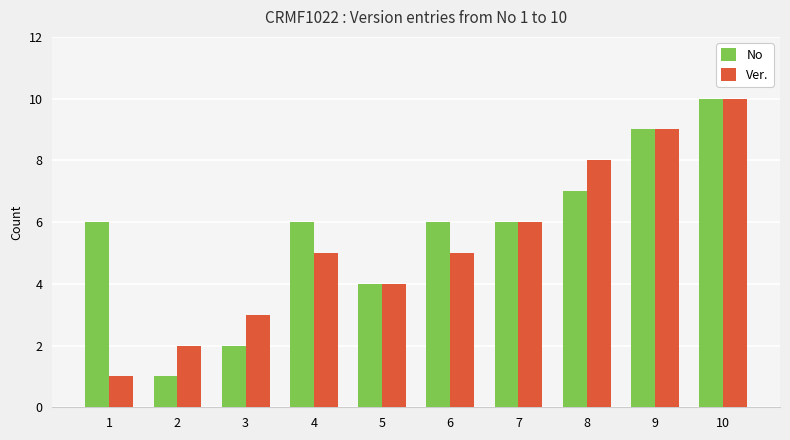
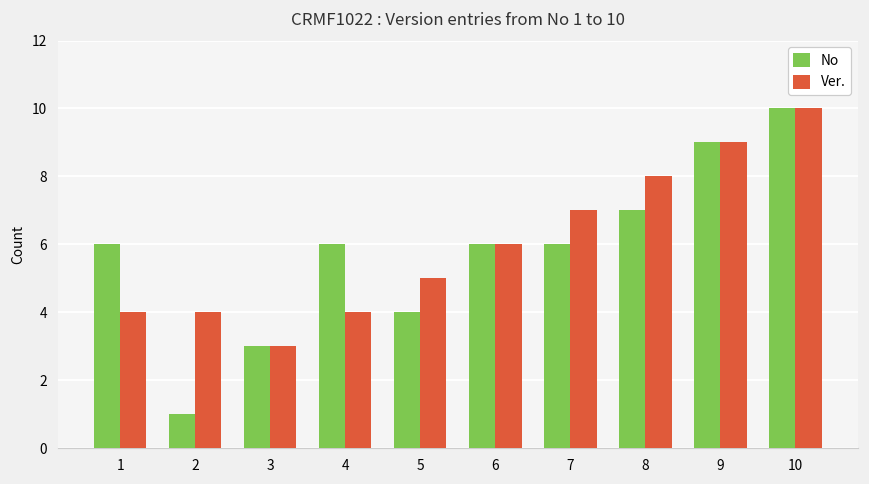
  {
    "No": {
      "1": 6,
      "2": 1,
-     "3": 2,
+     "3": 3,
      "4": 6,
      "5": 4,
      "6": 6,
      "7": 6,
      "8": 7,
      "9": 9,
      "10": 10
    },
    "Ver.": {
-     "1": 1,
-     "2": 2,
+     "1": 4,
+     "2": 4,
      "3": 3,
-     "4": 5,
-     "5": 4,
-     "6": 5,
-     "7": 6,
+     "4": 4,
+     "5": 5,
+     "6": 6,
+     "7": 7,
      "8": 8,
      "9": 9,
      "10": 10
    }
  }
